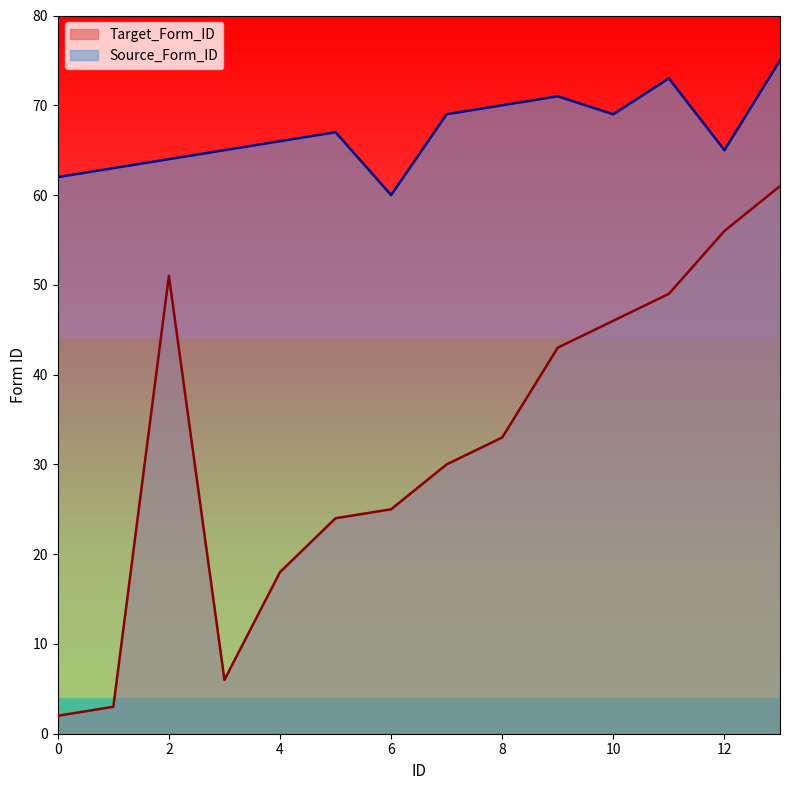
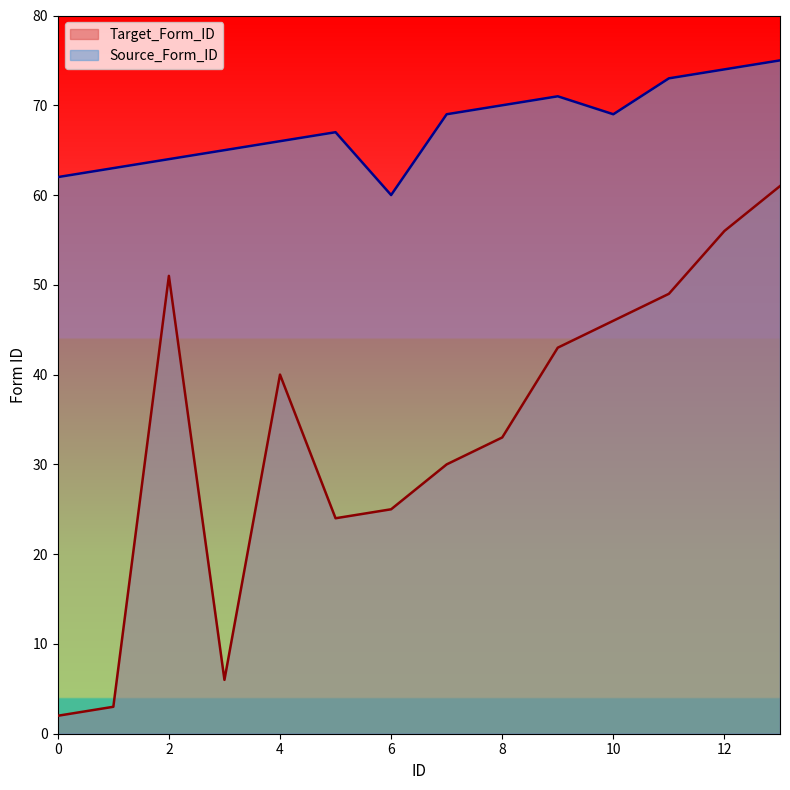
  {
    "Target_Form_ID": {
      "0": 2,
      "2": 51,
-     "4": 18,
+     "4": 40,
      "6": 25,
      "8": 33,
      "10": 46,
      "12": 56
    },
    "Source_Form_ID": {
      "0": 62,
      "2": 64,
      "4": 66,
      "6": 60,
      "8": 70,
      "10": 69,
-     "12": 65
+     "12": 74
    }
  }
